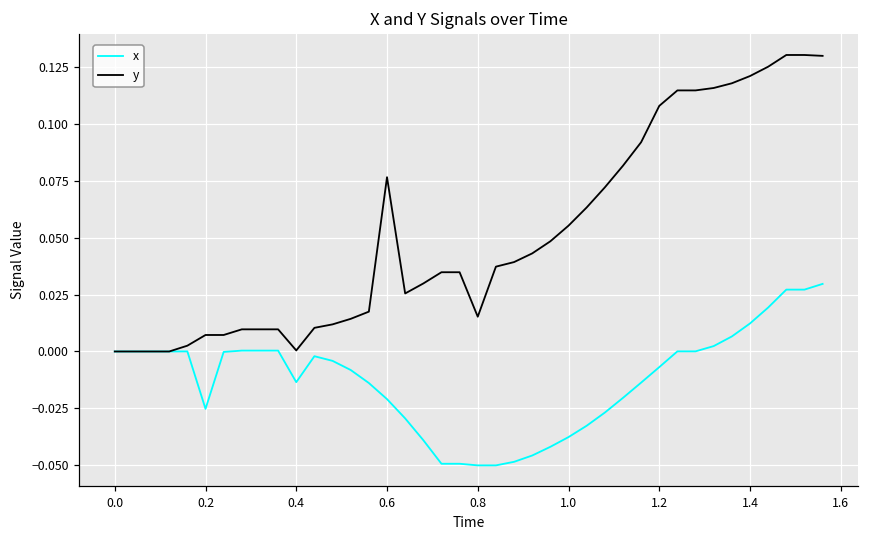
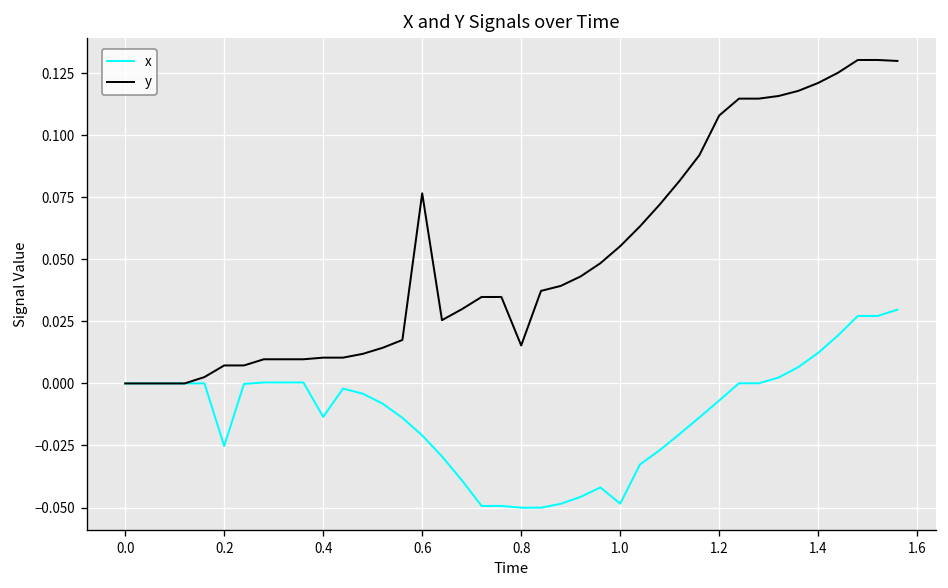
  {
    "x": {
      "0.2": -0.025,
      "0.4": -0.013,
      "0.6": -0.021,
      "0.8": -0.050,
-     "1.0": -0.038,
+     "1.0": -0.048,
      "1.2": -0.007,
      "1.4": 0.012
    },
    "y": {
      "0.2": 0.007,
-     "0.4": 0.000,
+     "0.4": 0.010,
      "0.6": 0.077,
      "0.8": 0.015,
      "1.0": 0.055,
      "1.2": 0.108,
      "1.4": 0.121
    }
  }
